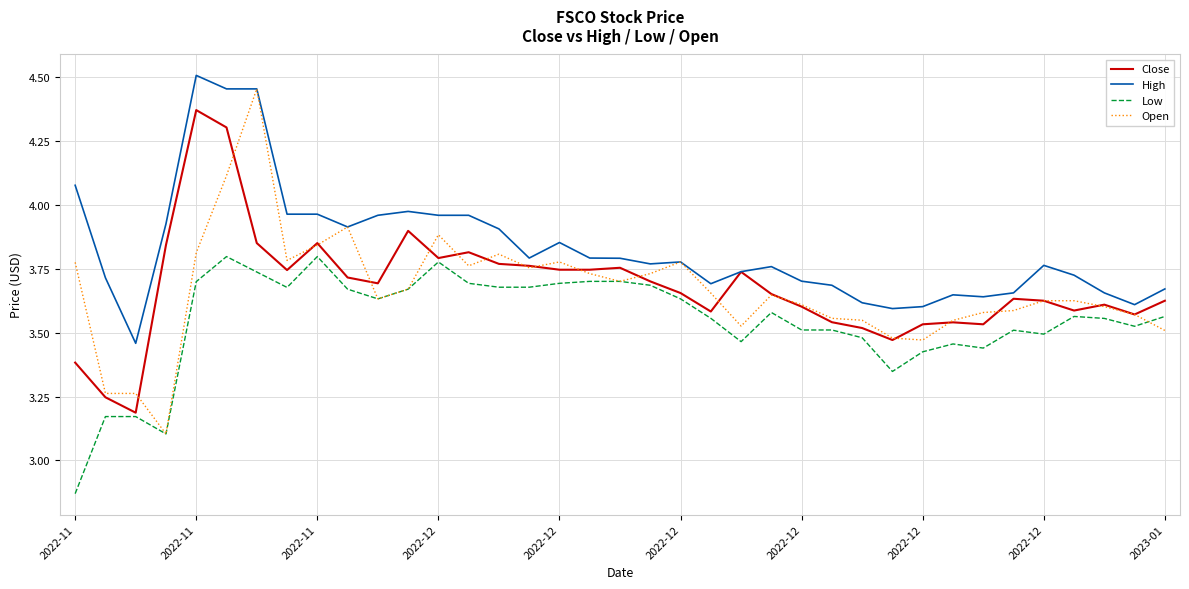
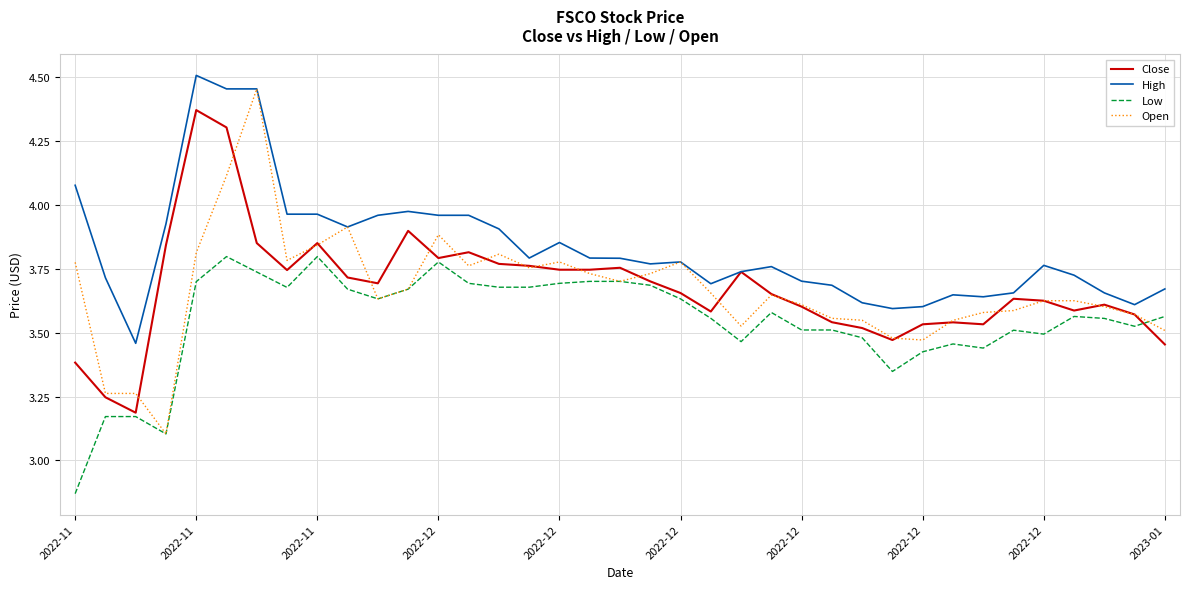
  {
    "Close": {
-     "2023-01": 3.63
+     "2023-01": 3.45
    },
    "High": {
      "2023-01": 3.67
    },
    "Low": {
      "2023-01": 3.56
    },
    "Open": {
      "2023-01": 3.51
    }
  }
